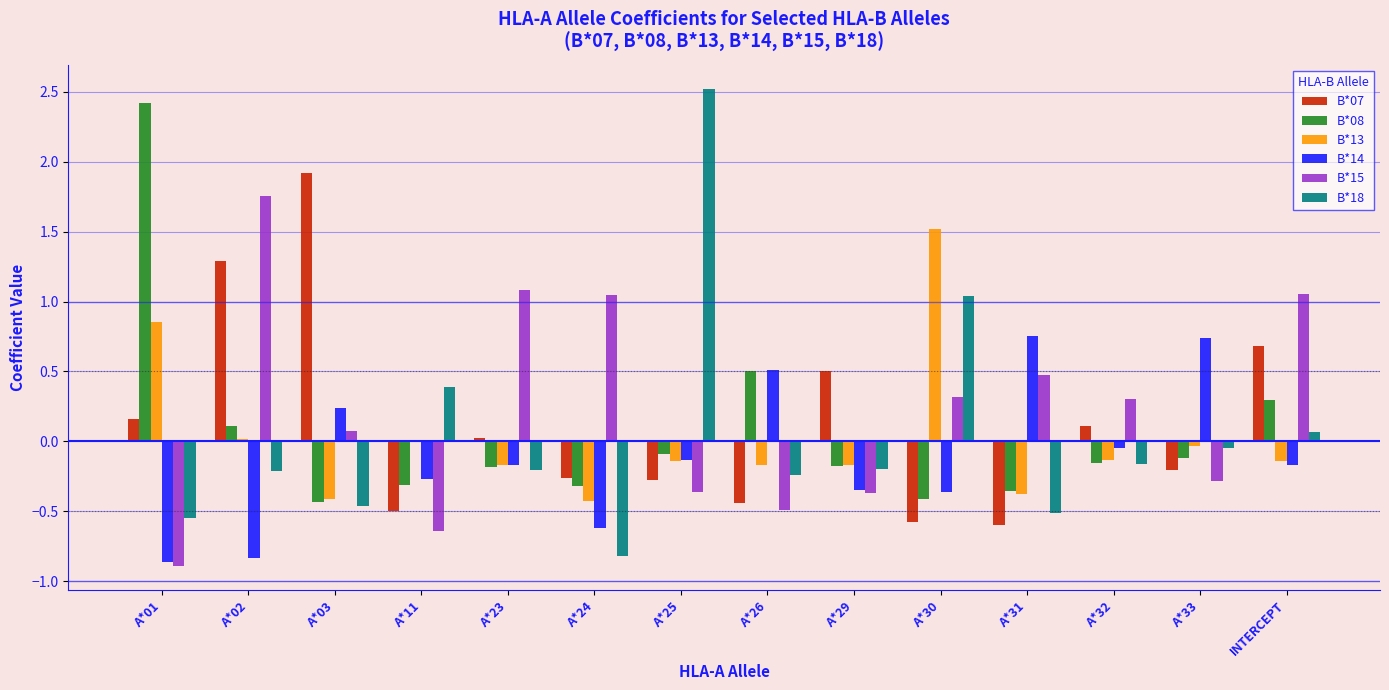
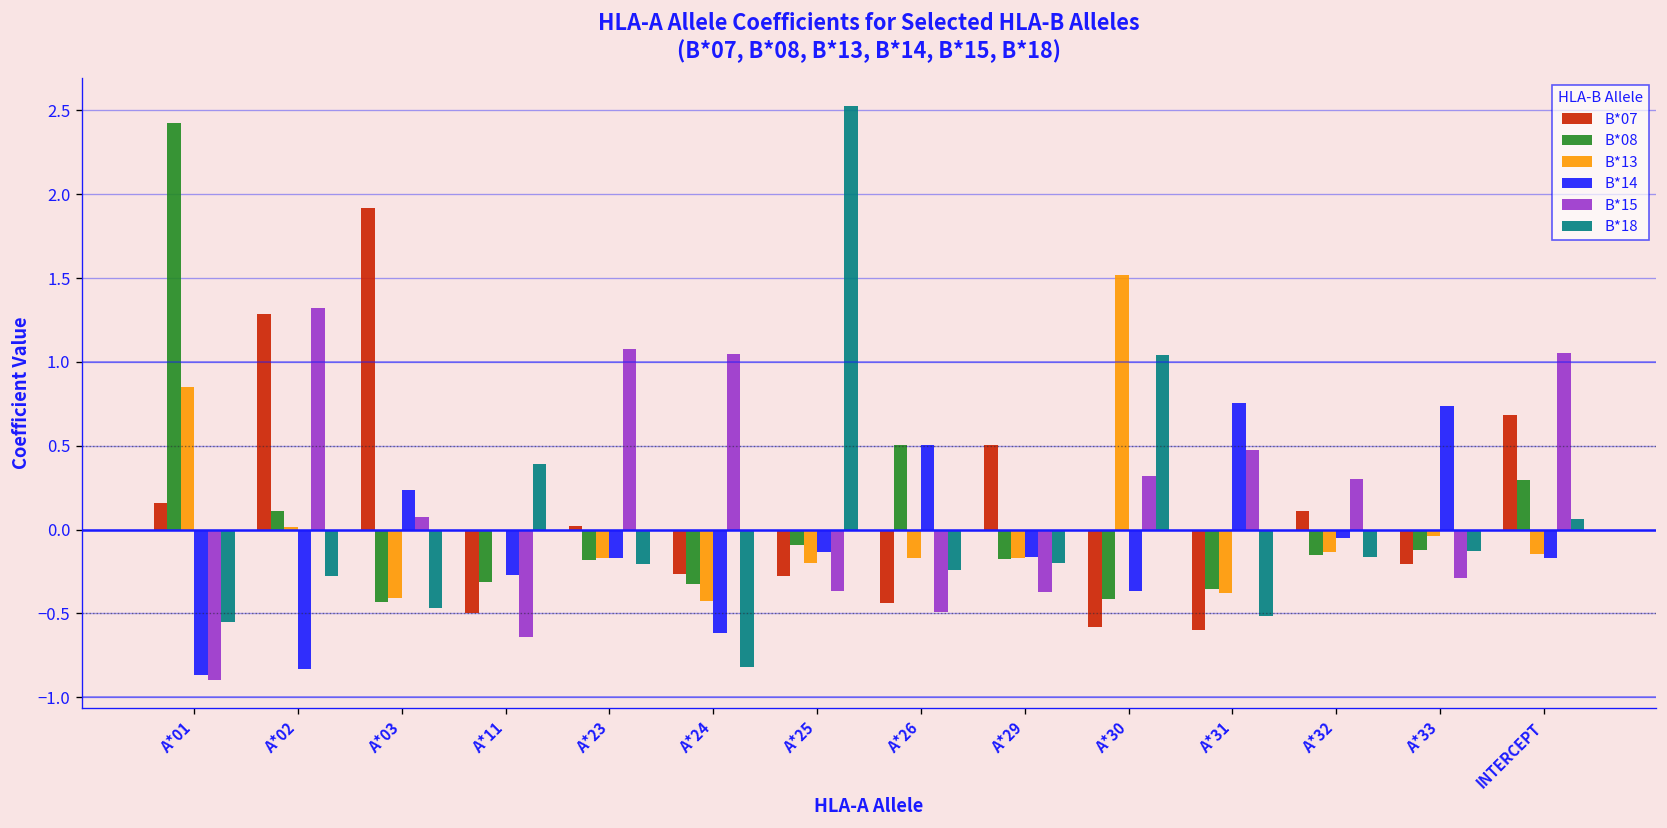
  {
    "B*07": {
      "A*01": 0.16,
      "A*02": 1.29,
      "A*03": 1.92,
      "A*11": -0.50,
      "A*23": 0.02,
      "A*24": -0.27,
      "A*25": -0.28,
      "A*26": -0.44,
      "A*29": 0.51,
      "A*30": -0.58,
      "A*31": -0.60,
      "A*32": 0.11,
      "A*33": -0.20,
      "INTERCEPT": 0.68
    },
    "B*08": {
      "A*01": 2.42,
      "A*02": 0.11,
      "A*03": -0.43,
      "A*11": -0.31,
      "A*23": -0.18,
      "A*24": -0.32,
      "A*25": -0.09,
      "A*26": 0.50,
      "A*29": -0.17,
      "A*30": -0.41,
      "A*31": -0.35,
      "A*32": -0.15,
      "A*33": -0.12,
      "INTERCEPT": 0.30
    },
    "B*13": {
      "A*01": 0.85,
      "A*03": -0.41,
      "A*23": -0.17,
      "A*24": -0.42,
-     "A*25": -0.14,
+     "A*25": -0.20,
      "A*26": -0.17,
      "A*29": -0.17,
      "A*30": 1.52,
      "A*31": -0.38,
      "A*32": -0.13,
      "A*33": -0.04,
      "INTERCEPT": -0.14
    },
    "B*14": {
      "A*01": -0.87,
      "A*02": -0.83,
      "A*03": 0.24,
      "A*11": -0.27,
      "A*23": -0.17,
      "A*24": -0.62,
      "A*25": -0.14,
      "A*26": 0.51,
-     "A*29": -0.35,
+     "A*29": -0.16,
      "A*30": -0.36,
      "A*31": 0.75,
      "A*32": -0.05,
      "A*33": 0.74,
      "INTERCEPT": -0.17
    },
    "B*15": {
      "A*01": -0.89,
-     "A*02": 1.76,
+     "A*02": 1.32,
      "A*03": 0.07,
      "A*11": -0.64,
      "A*23": 1.08,
      "A*24": 1.05,
      "A*25": -0.36,
      "A*26": -0.49,
      "A*29": -0.37,
      "A*30": 0.32,
      "A*31": 0.47,
      "A*32": 0.30,
      "A*33": -0.29,
      "INTERCEPT": 1.05
    },
    "B*18": {
      "A*01": -0.55,
-     "A*02": -0.21,
+     "A*02": -0.27,
      "A*03": -0.46,
      "A*11": 0.39,
      "A*23": -0.20,
      "A*24": -0.82,
      "A*25": 2.52,
      "A*26": -0.24,
      "A*29": -0.20,
      "A*30": 1.04,
      "A*31": -0.52,
      "A*32": -0.16,
-     "A*33": -0.05,
+     "A*33": -0.13,
      "INTERCEPT": 0.07
    }
  }
